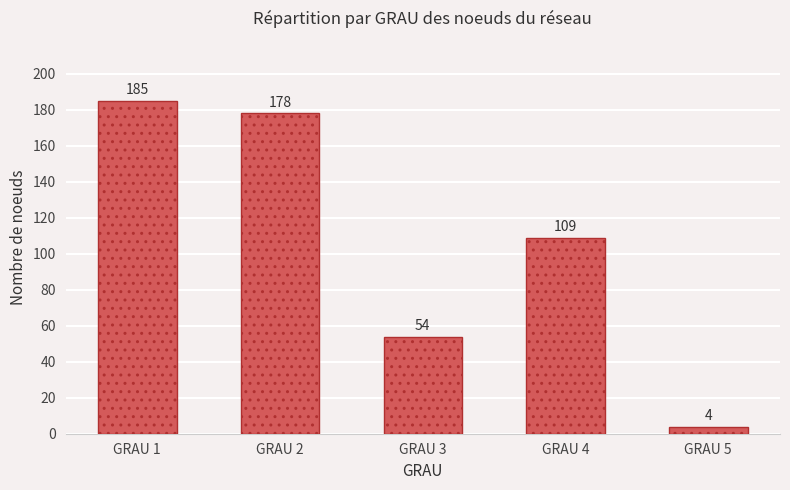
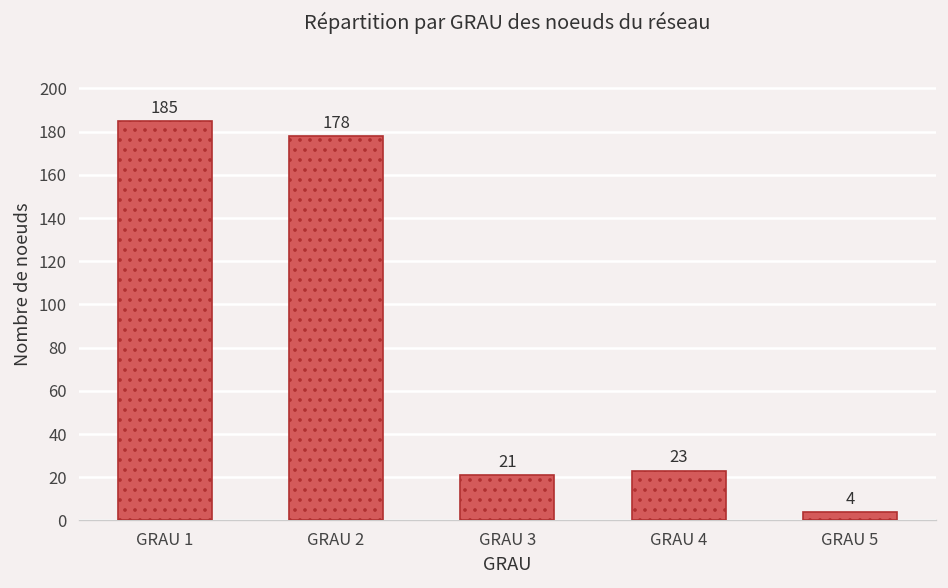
  {
    "GRAU 1": 185,
    "GRAU 2": 178,
-   "GRAU 3": 54,
-   "GRAU 4": 109,
+   "GRAU 3": 21,
+   "GRAU 4": 23,
    "GRAU 5": 4
  }
